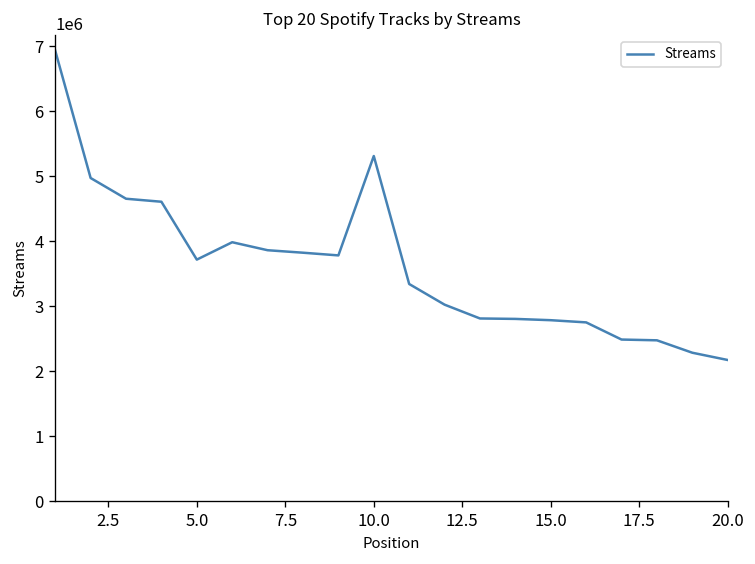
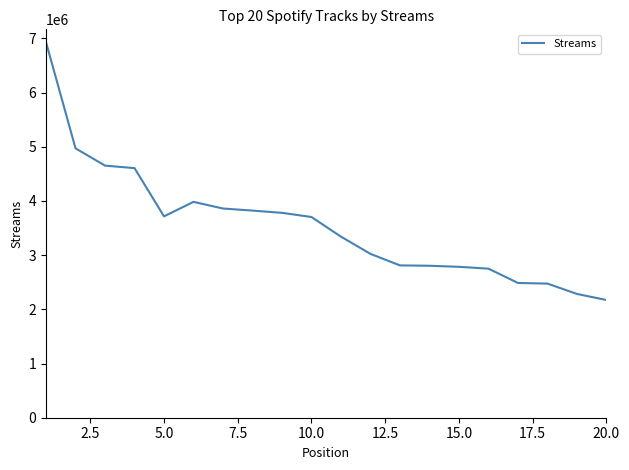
  {
    "5.0": 3700000,
-   "10.0": 5300000,
+   "10.0": 3700000,
    "15.0": 2800000,
    "20.0": 2200000
  }
